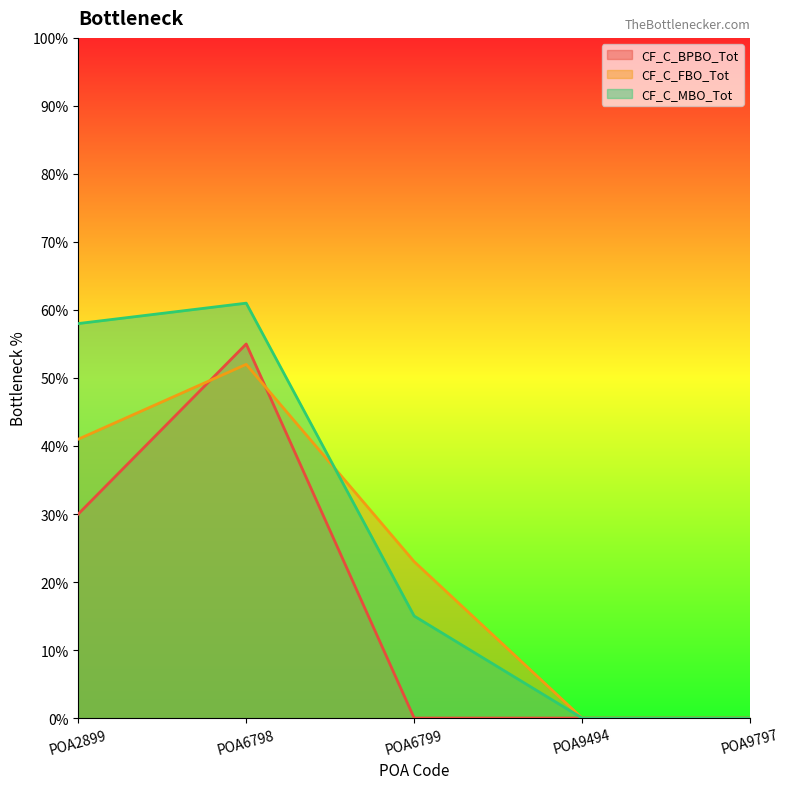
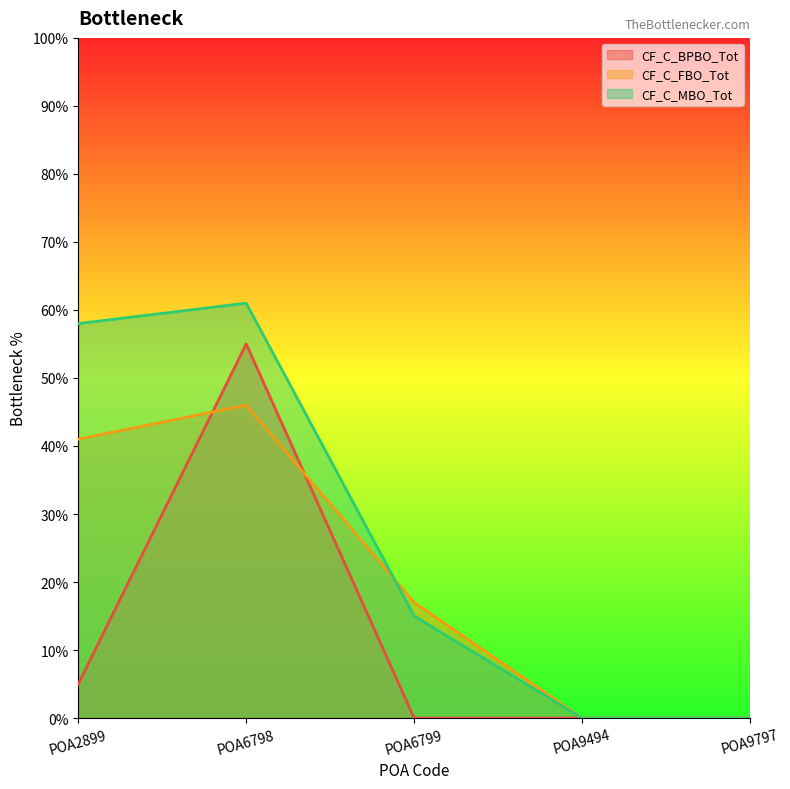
  {
    "CF_C_BPBO_Tot": {
-     "POA2899": "30%",
+     "POA2899": "5%",
      "POA6798": "55%",
      "POA6799": "0%"
    },
    "CF_C_FBO_Tot": {
      "POA2899": "41%",
-     "POA6798": "52%",
-     "POA6799": "23%"
+     "POA6798": "46%",
+     "POA6799": "17%"
    },
    "CF_C_MBO_Tot": {
      "POA2899": "58%",
      "POA6798": "61%",
      "POA6799": "15%"
    }
  }
